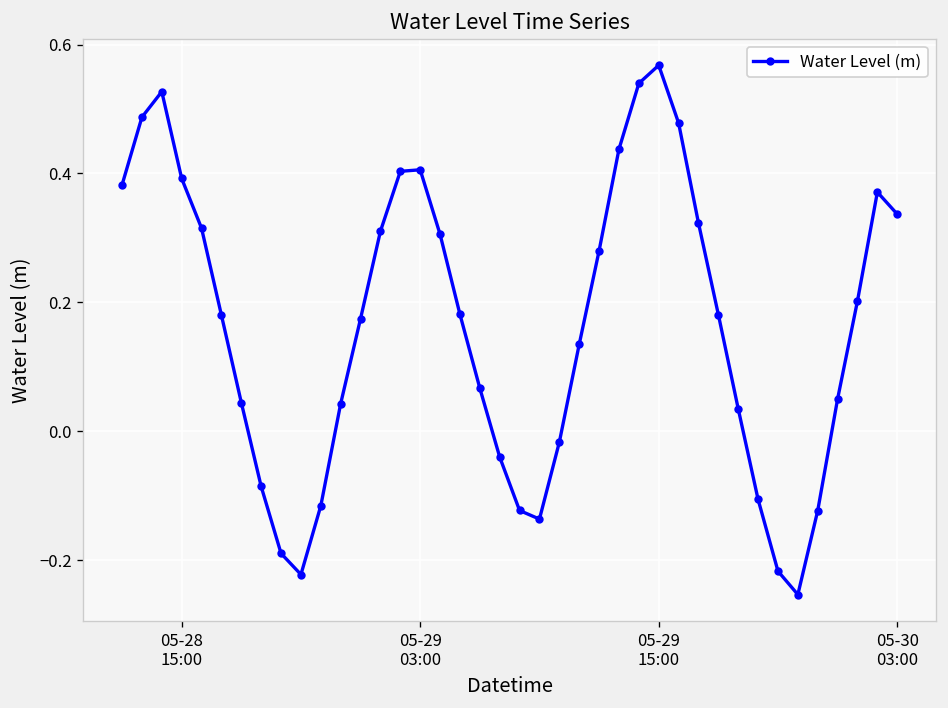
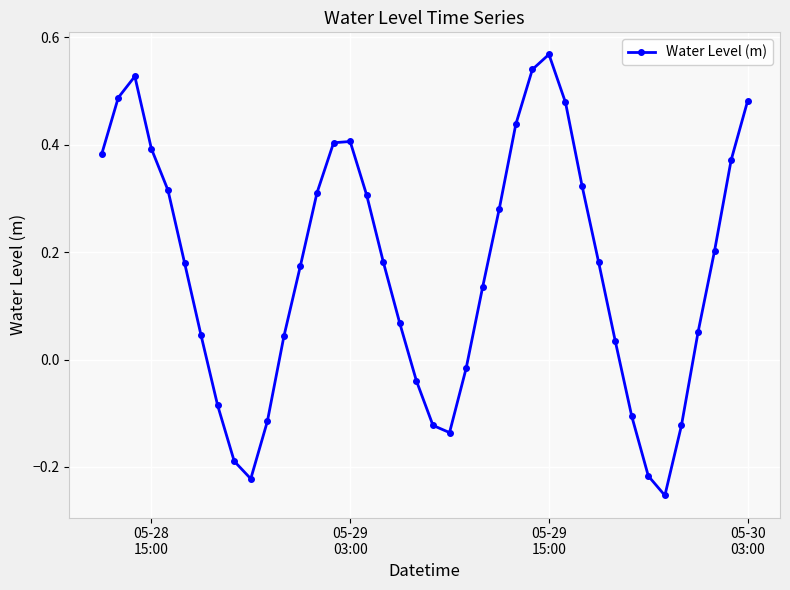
  {
    "05-28 15:00": 0.39,
    "05-29 03:00": 0.41,
    "05-29 15:00": 0.57,
-   "05-30 03:00": 0.34
+   "05-30 03:00": 0.48
  }
